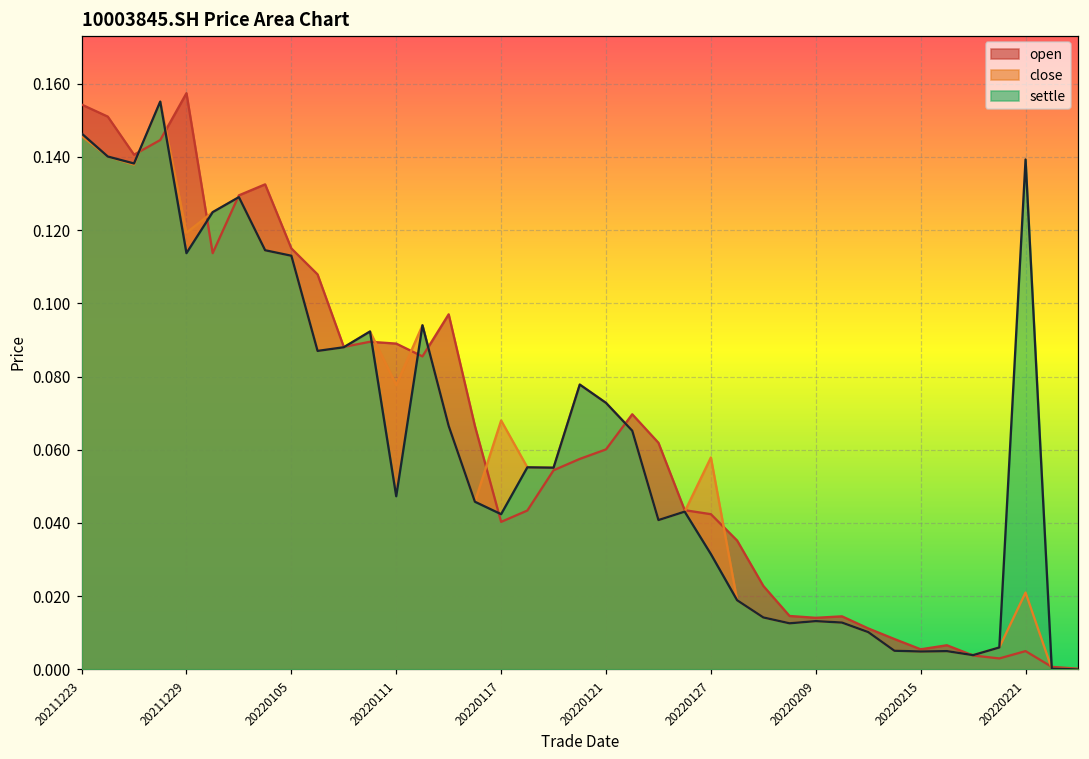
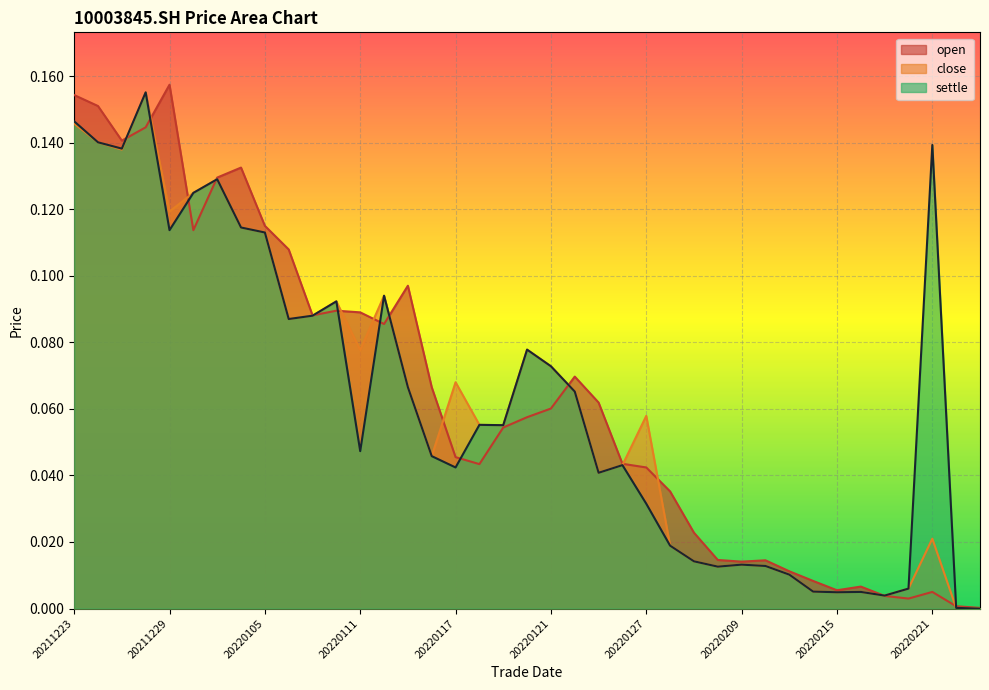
  {
    "open": {
      "20211223": 0.154,
      "20211229": 0.157,
      "20220105": 0.115,
      "20220111": 0.089,
-     "20220117": 0.040,
+     "20220117": 0.046,
      "20220121": 0.060,
      "20220127": 0.042,
      "20220209": 0.014,
      "20220221": 0.005
    },
    "close": {
      "20211229": 0.119,
      "20220111": 0.078,
      "20220117": 0.068,
      "20220127": 0.058,
      "20220221": 0.021
    },
    "settle": {
      "20211229": 0.114,
      "20220111": 0.047,
      "20220117": 0.042,
      "20220127": 0.032,
      "20220221": 0.139
    }
  }
